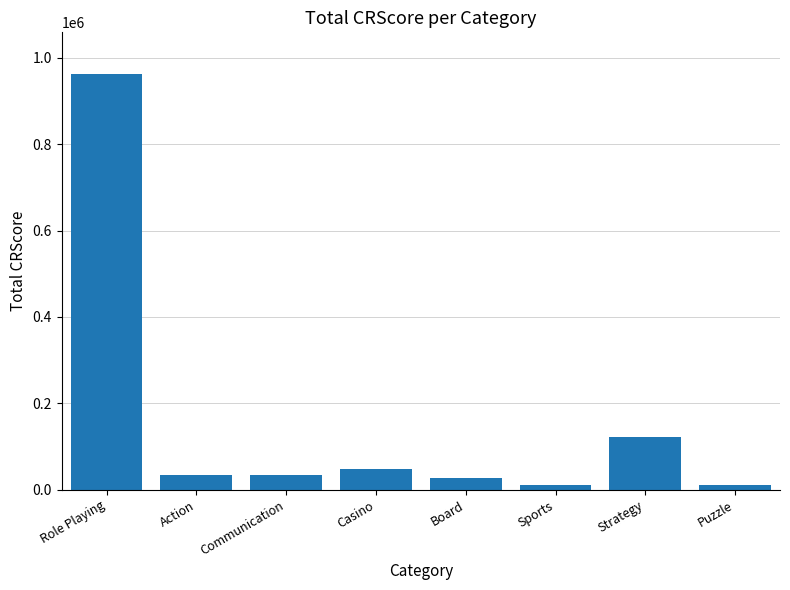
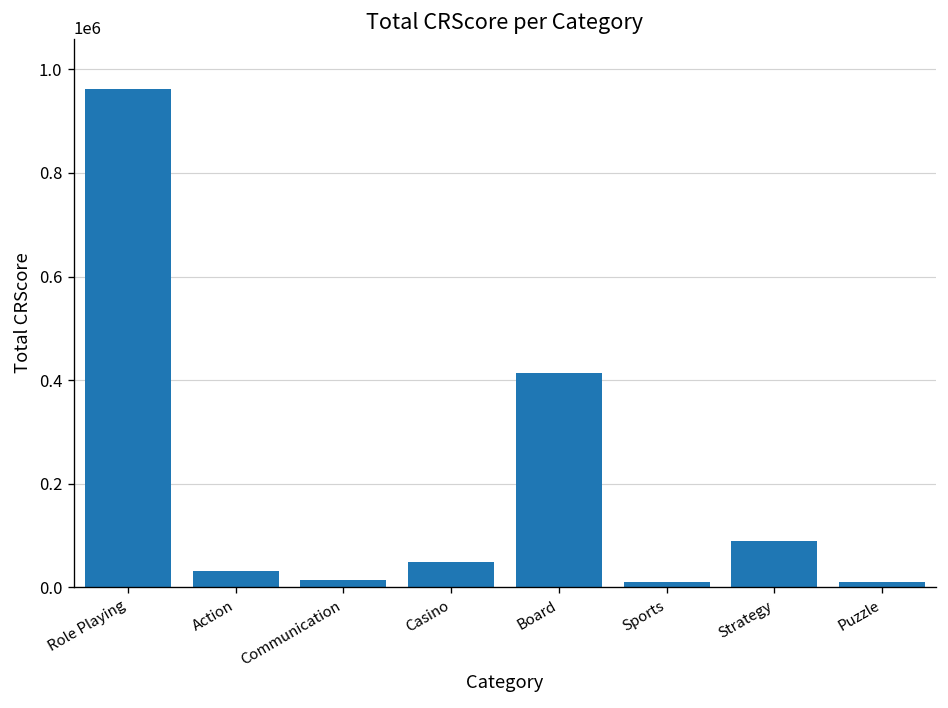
  {
    "Role Playing": 960000,
    "Action": 30000,
-   "Communication": 30000,
+   "Communication": 10000,
    "Casino": 50000,
-   "Board": 30000,
+   "Board": 410000,
    "Sports": 10000,
-   "Strategy": 120000,
+   "Strategy": 90000,
    "Puzzle": 10000
  }
